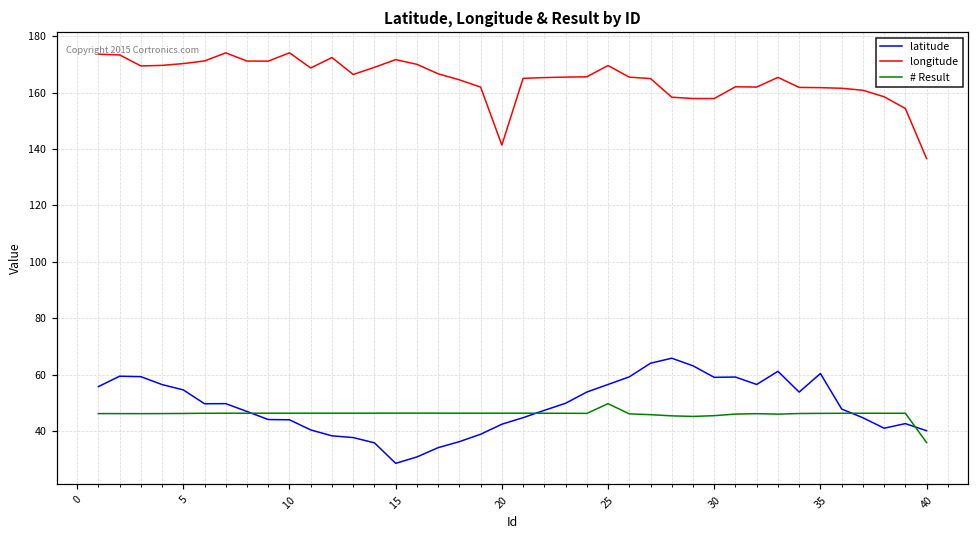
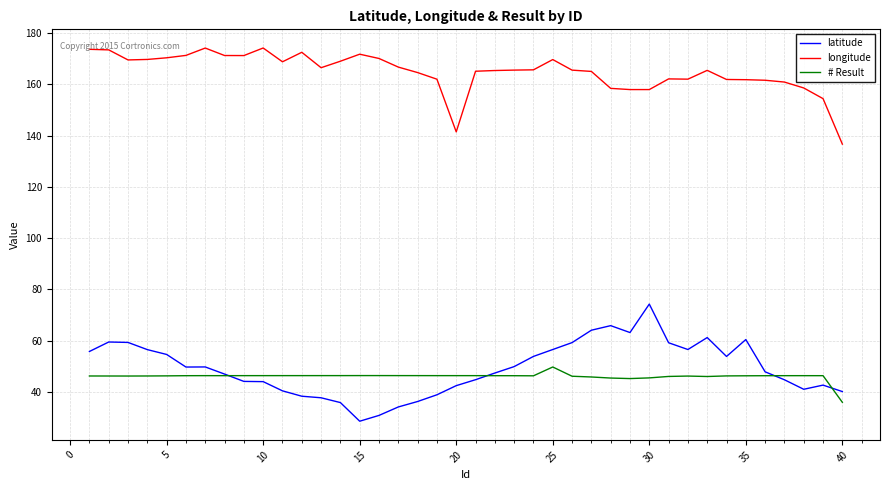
  {
    "latitude": {
      "5": 55,
      "10": 44,
      "15": 29,
      "20": 42,
      "25": 57,
-     "30": 59,
+     "30": 74,
      "35": 60,
      "40": 40
    },
    "longitude": {
      "5": 170,
      "10": 174,
      "15": 172,
      "20": 141,
      "25": 170,
      "30": 158,
      "35": 162,
      "40": 137
    },
    "# Result": {
      "5": 46,
      "10": 46,
      "15": 46,
      "20": 46,
      "25": 50,
      "30": 45,
      "35": 46,
      "40": 36
    }
  }
